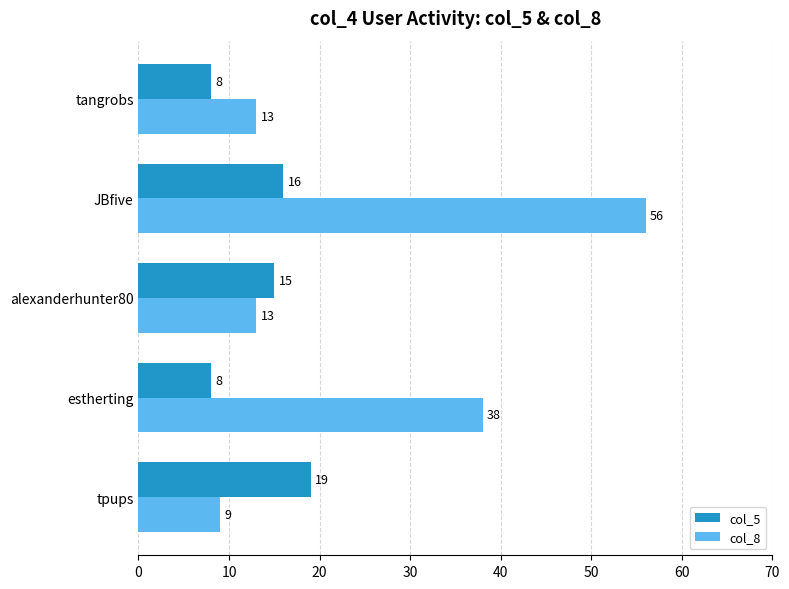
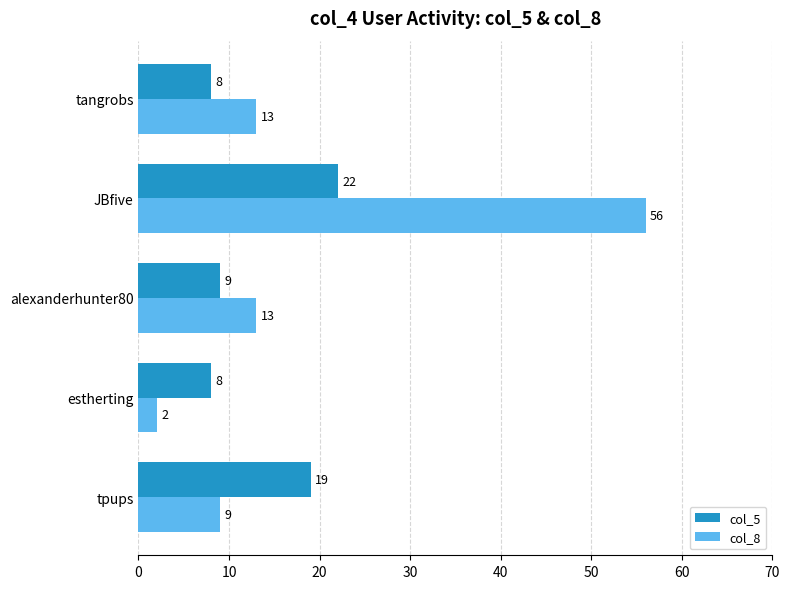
  {
    "col_5": {
      "tangrobs": 8,
-     "JBfive": 16,
-     "alexanderhunter80": 15,
+     "JBfive": 22,
+     "alexanderhunter80": 9,
      "estherting": 8,
      "tpups": 19
    },
    "col_8": {
      "tangrobs": 13,
      "JBfive": 56,
      "alexanderhunter80": 13,
-     "estherting": 38,
+     "estherting": 2,
      "tpups": 9
    }
  }
